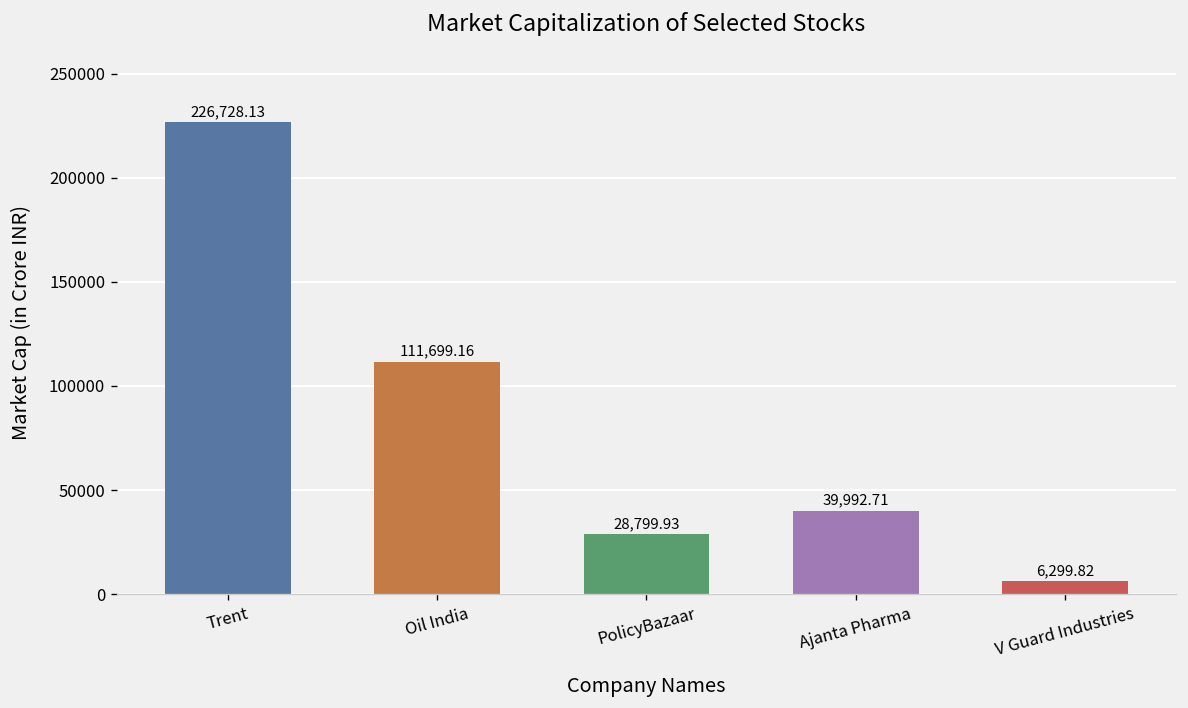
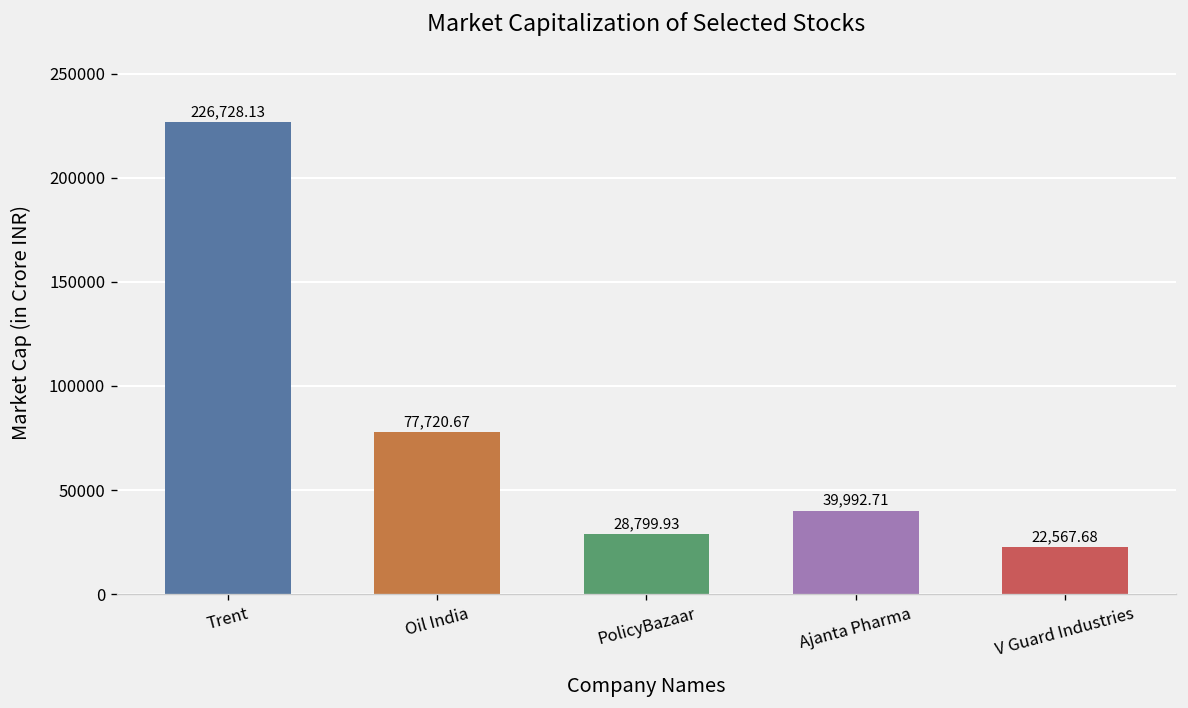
  {
    "Trent": "226,728.13",
-   "Oil India": "111,699.16",
+   "Oil India": "77,720.67",
    "PolicyBazaar": "28,799.93",
    "Ajanta Pharma": "39,992.71",
-   "V Guard Industries": "6,299.82"
+   "V Guard Industries": "22,567.68"
  }
